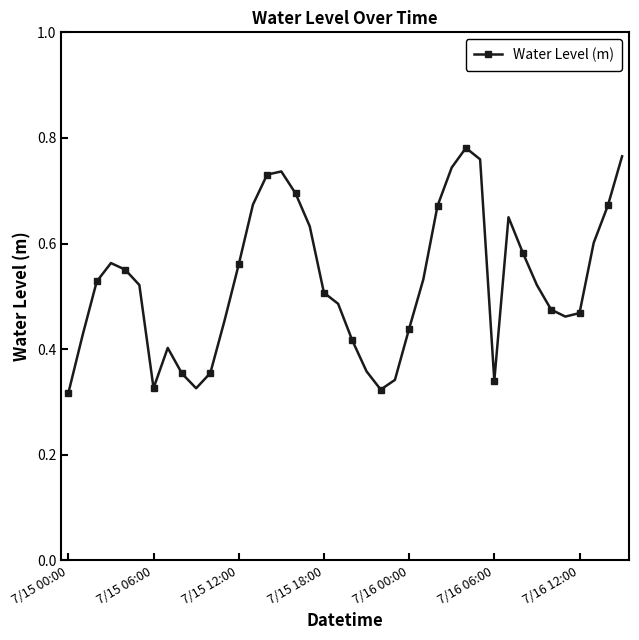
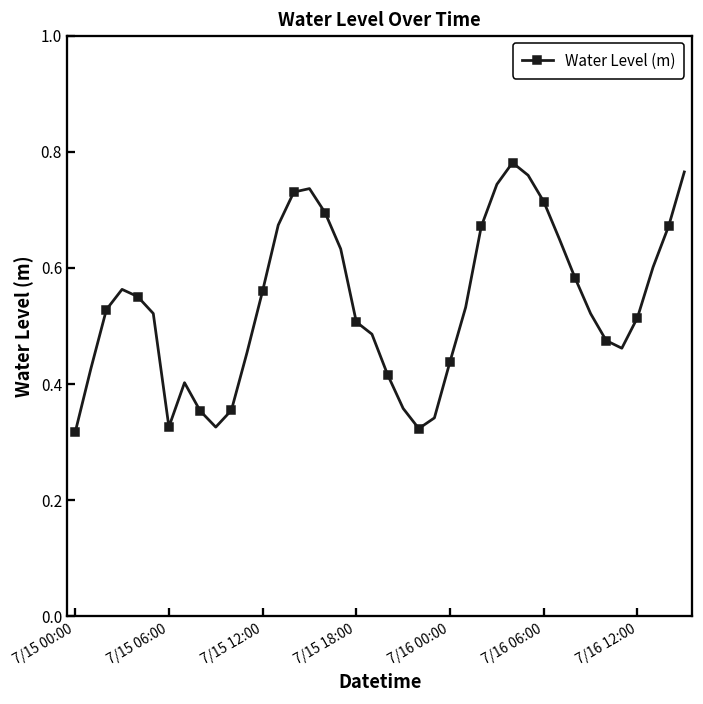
  {
    "7/15 00:00": 0.32,
    "7/15 06:00": 0.33,
    "7/15 12:00": 0.56,
    "7/15 18:00": 0.51,
    "7/16 00:00": 0.44,
-   "7/16 06:00": 0.34,
-   "7/16 12:00": 0.47
+   "7/16 06:00": 0.71,
+   "7/16 12:00": 0.51
  }
